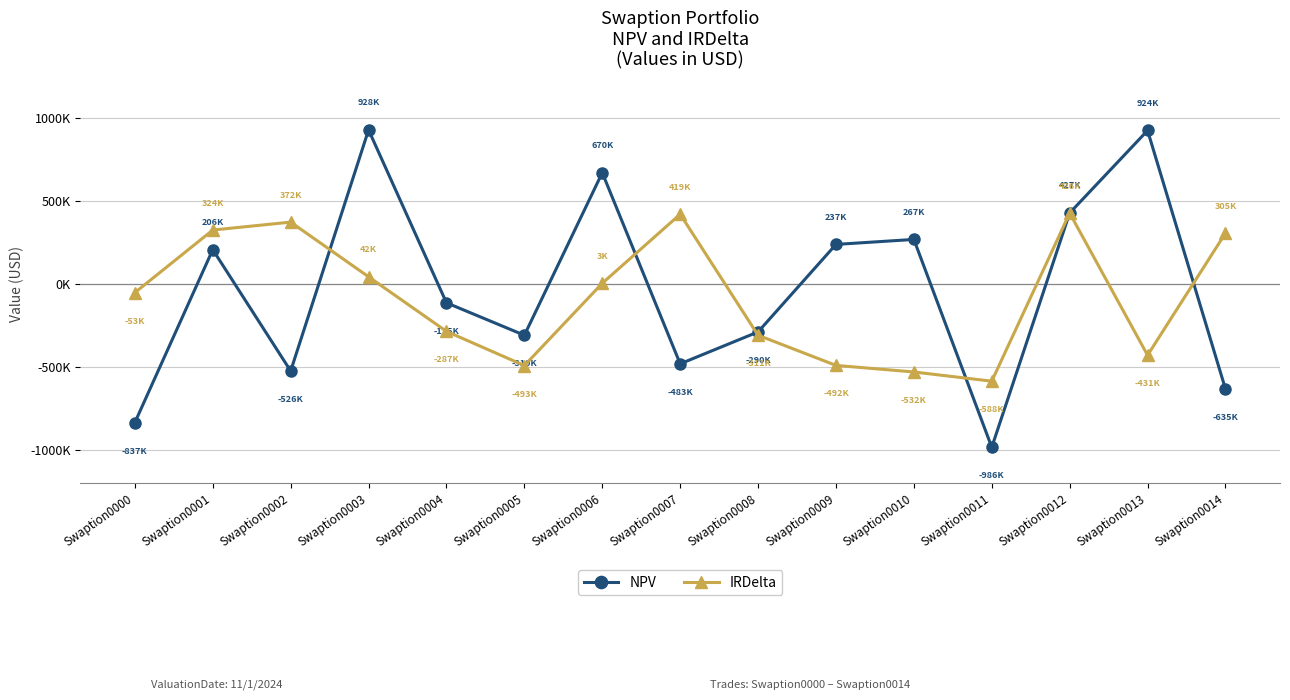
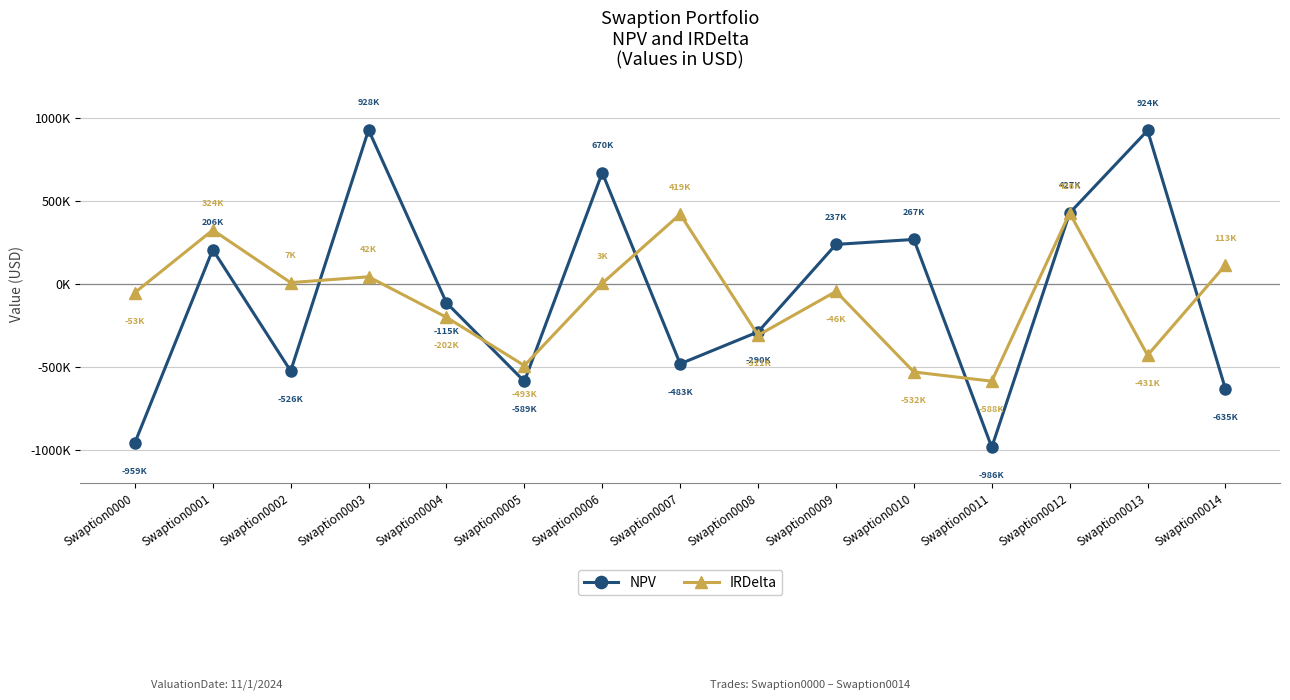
  {
    "NPV": {
-     "Swaption0000": "-837K",
+     "Swaption0000": "-959K",
      "Swaption0001": "206K",
      "Swaption0002": "-526K",
      "Swaption0003": "928K",
-     "Swaption0005": "-310K",
+     "Swaption0005": "-589K",
      "Swaption0006": "670K",
      "Swaption0007": "-483K",
      "Swaption0009": "237K",
      "Swaption0010": "267K",
      "Swaption0011": "-986K",
      "Swaption0013": "924K",
      "Swaption0014": "-635K"
    },
    "IRDelta": {
      "Swaption0000": "-53K",
      "Swaption0001": "324K",
-     "Swaption0002": "372K",
+     "Swaption0002": "7K",
      "Swaption0003": "42K",
-     "Swaption0004": "-287K",
+     "Swaption0004": "-202K",
      "Swaption0005": "-493K",
      "Swaption0006": "3K",
      "Swaption0007": "419K",
-     "Swaption0009": "-492K",
+     "Swaption0009": "-46K",
      "Swaption0010": "-532K",
      "Swaption0011": "-588K",
      "Swaption0013": "-431K",
-     "Swaption0014": "305K"
+     "Swaption0014": "113K"
    }
  }
